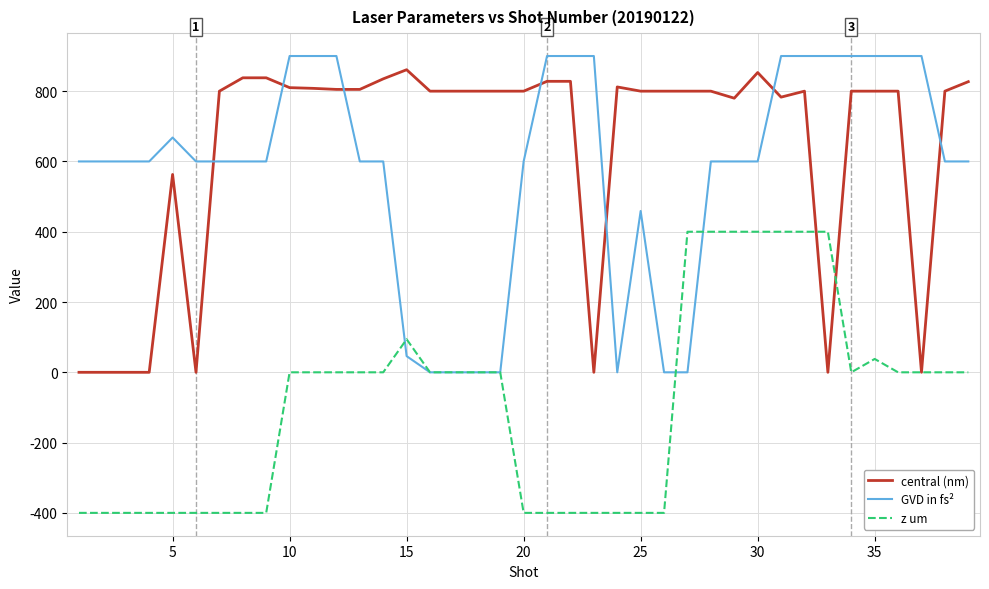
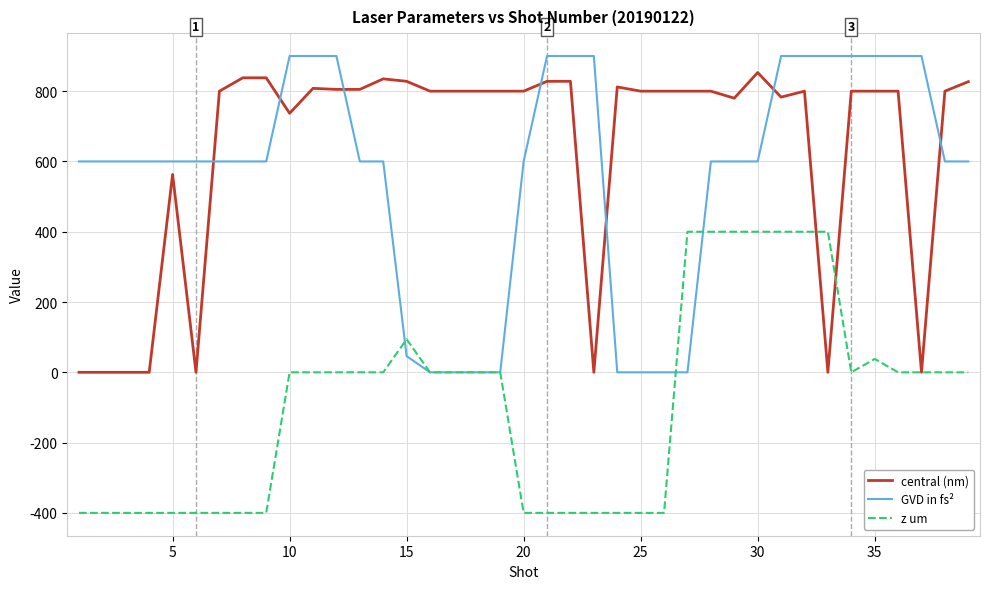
  {
    "central (nm)": {
      "5": 560,
-     "10": 810,
-     "15": 860,
+     "10": 740,
+     "15": 830,
      "20": 800,
      "25": 800,
      "30": 850,
      "35": 800
    },
    "GVD in fs²": {
-     "5": 670,
+     "5": 600,
      "10": 900,
      "15": 50,
      "20": 600,
-     "25": 460,
+     "25": 0,
      "30": 600,
      "35": 900
    },
    "z um": {
      "5": -400,
      "10": 0,
      "15": 90,
      "20": -400,
      "25": -400,
      "30": 400,
      "35": 40
    }
  }
